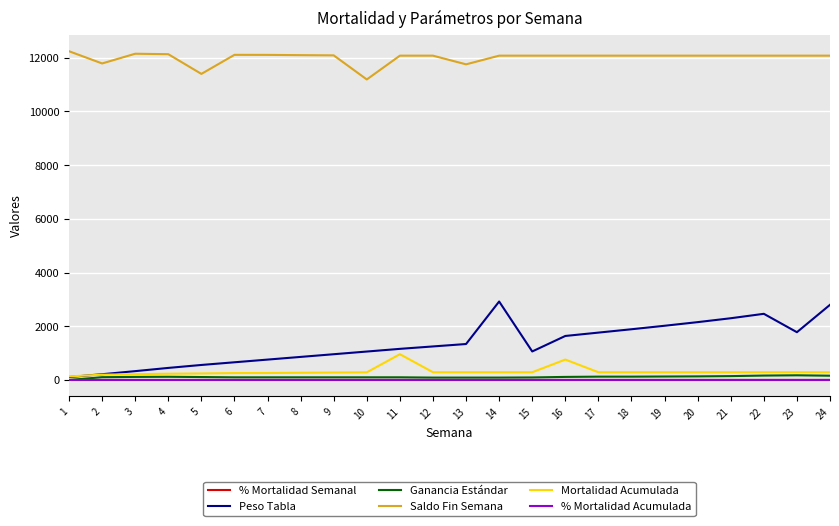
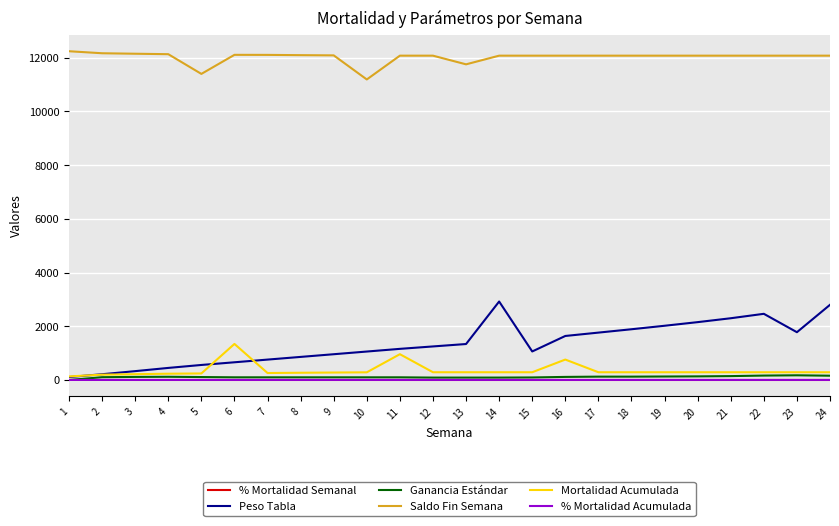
  {
    "% Mortalidad Acumulada": {
      "2": 0,
      "3": 0,
      "4": 0,
      "5": 0,
      "6": 0,
      "7": 0,
      "8": 0,
      "9": 0,
      "10": 0,
      "11": 0,
      "15": 0,
      "16": 0,
      "17": 0,
      "18": 0,
      "19": 0,
      "20": 0,
      "21": 0,
      "22": 0,
      "23": 0,
      "24": 0
    },
    "Peso Tabla": {
      "3": 300,
      "4": 500,
      "5": 600,
      "6": 700,
      "7": 800,
      "8": 900,
      "9": 1000,
      "10": 1100,
      "11": 1200,
      "12": 1300,
      "13": 1300,
      "14": 2900,
      "15": 1100,
      "16": 1600,
      "17": 1800,
      "18": 1900,
      "19": 2000,
      "20": 2200,
      "21": 2300,
      "22": 2500,
      "23": 1800,
      "24": 2800
    },
    "Ganancia Estándar": {
      "2": 100,
      "3": 100,
      "4": 100,
      "5": 100,
      "6": 100,
      "7": 100,
      "8": 100,
      "9": 100,
      "10": 100,
      "11": 100,
      "16": 100,
      "17": 100,
      "18": 100,
      "19": 100,
      "20": 100,
      "21": 100,
      "22": 200,
      "23": 200,
      "24": 200
    },
    "Saldo Fin Semana": {
      "1": 12200,
-     "2": 11800,
+     "2": 12200,
      "3": 12200,
      "4": 12100,
      "5": 11400,
      "6": 12100,
      "7": 12100,
      "8": 12100,
      "9": 12100,
      "10": 11200,
      "11": 12100,
      "12": 12100,
      "13": 11800,
      "14": 12100,
      "15": 12100,
      "16": 12100,
      "17": 12100,
      "18": 12100,
      "19": 12100,
      "20": 12100,
      "21": 12100,
      "22": 12100,
      "23": 12100,
      "24": 12100
    },
    "Mortalidad Acumulada": {
      "3": 200,
      "4": 200,
      "5": 200,
-     "6": 300,
+     "6": 1300,
      "7": 300,
      "8": 300,
      "9": 300,
      "10": 300,
      "11": 1000,
      "12": 300,
      "13": 300,
      "14": 300,
      "15": 300,
      "16": 800,
      "17": 300,
      "18": 300,
      "19": 300,
      "20": 300,
      "21": 300,
      "22": 300,
      "23": 300,
      "24": 300
    }
  }
